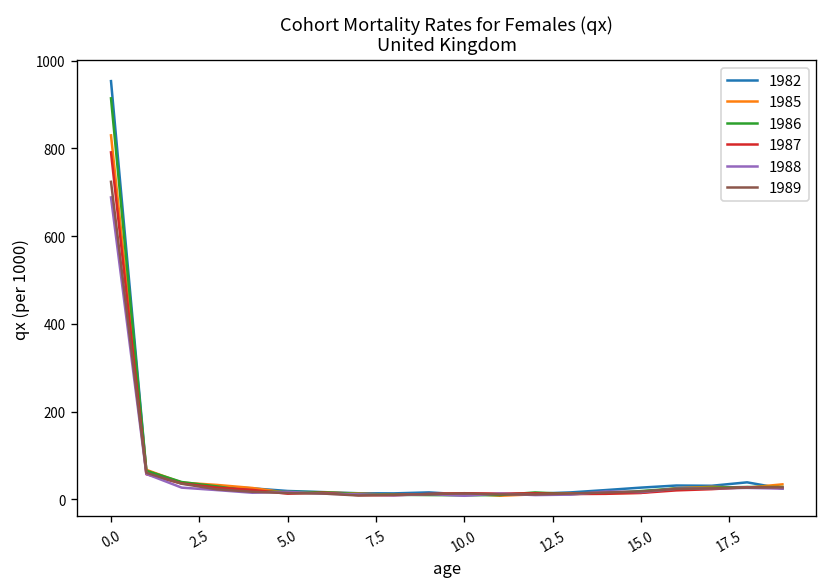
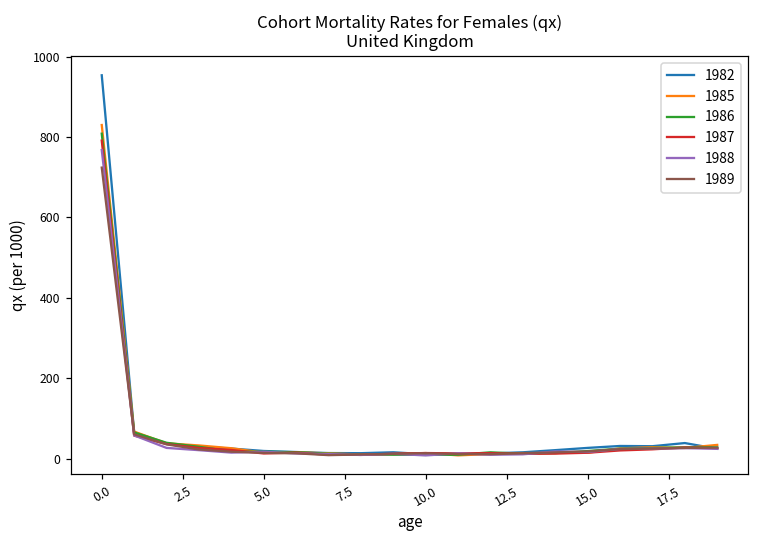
  {
    "1982": {
      "0.0": 950,
      "15.0": 30
    },
    "1985": {
      "0.0": 830
    },
    "1986": {
-     "0.0": 910
+     "0.0": 810
    },
    "1987": {
      "0.0": 790
    },
    "1988": {
-     "0.0": 690
+     "0.0": 770
    },
    "1989": {
      "0.0": 720
    }
  }
